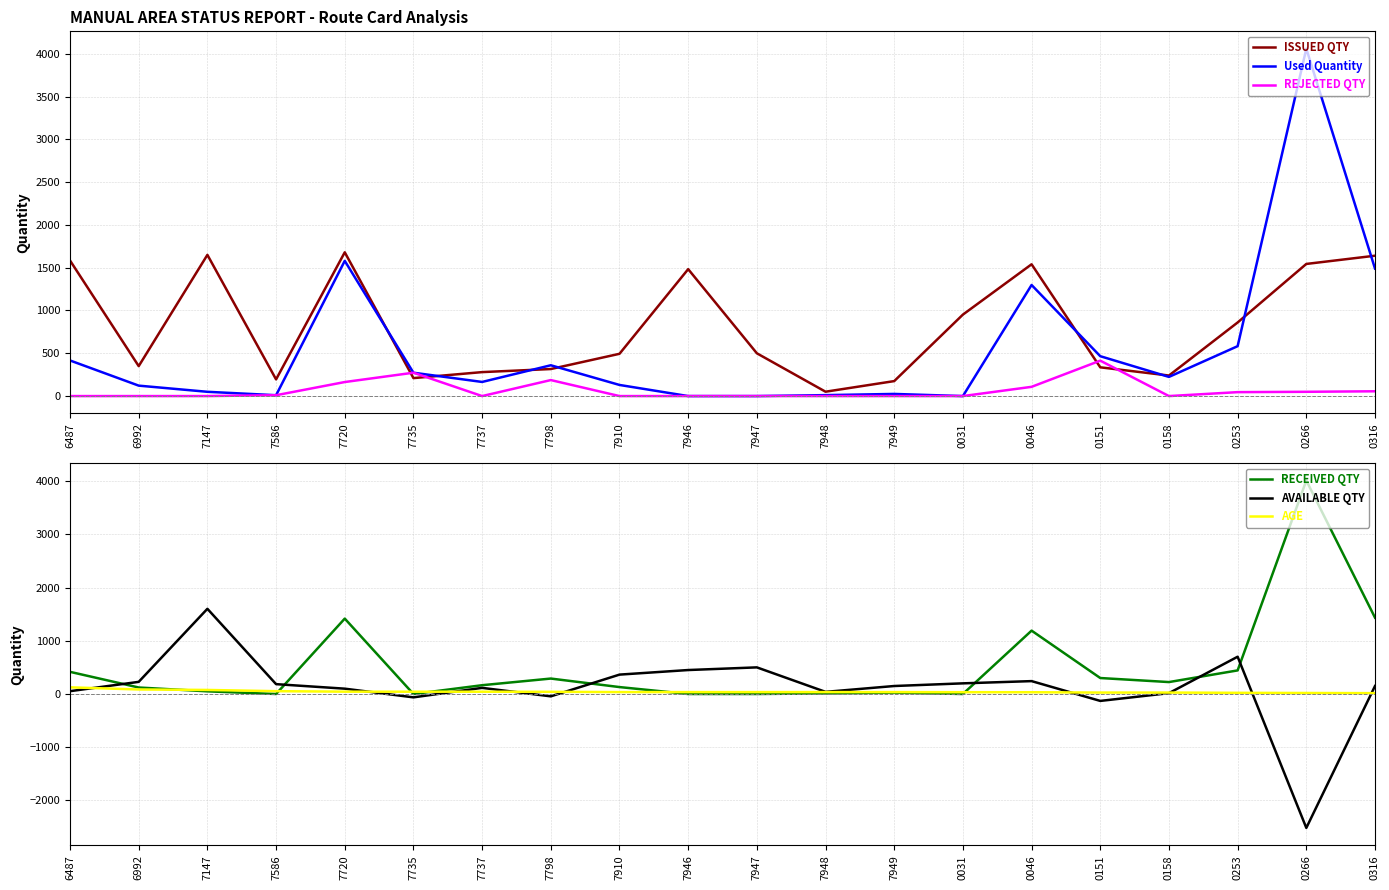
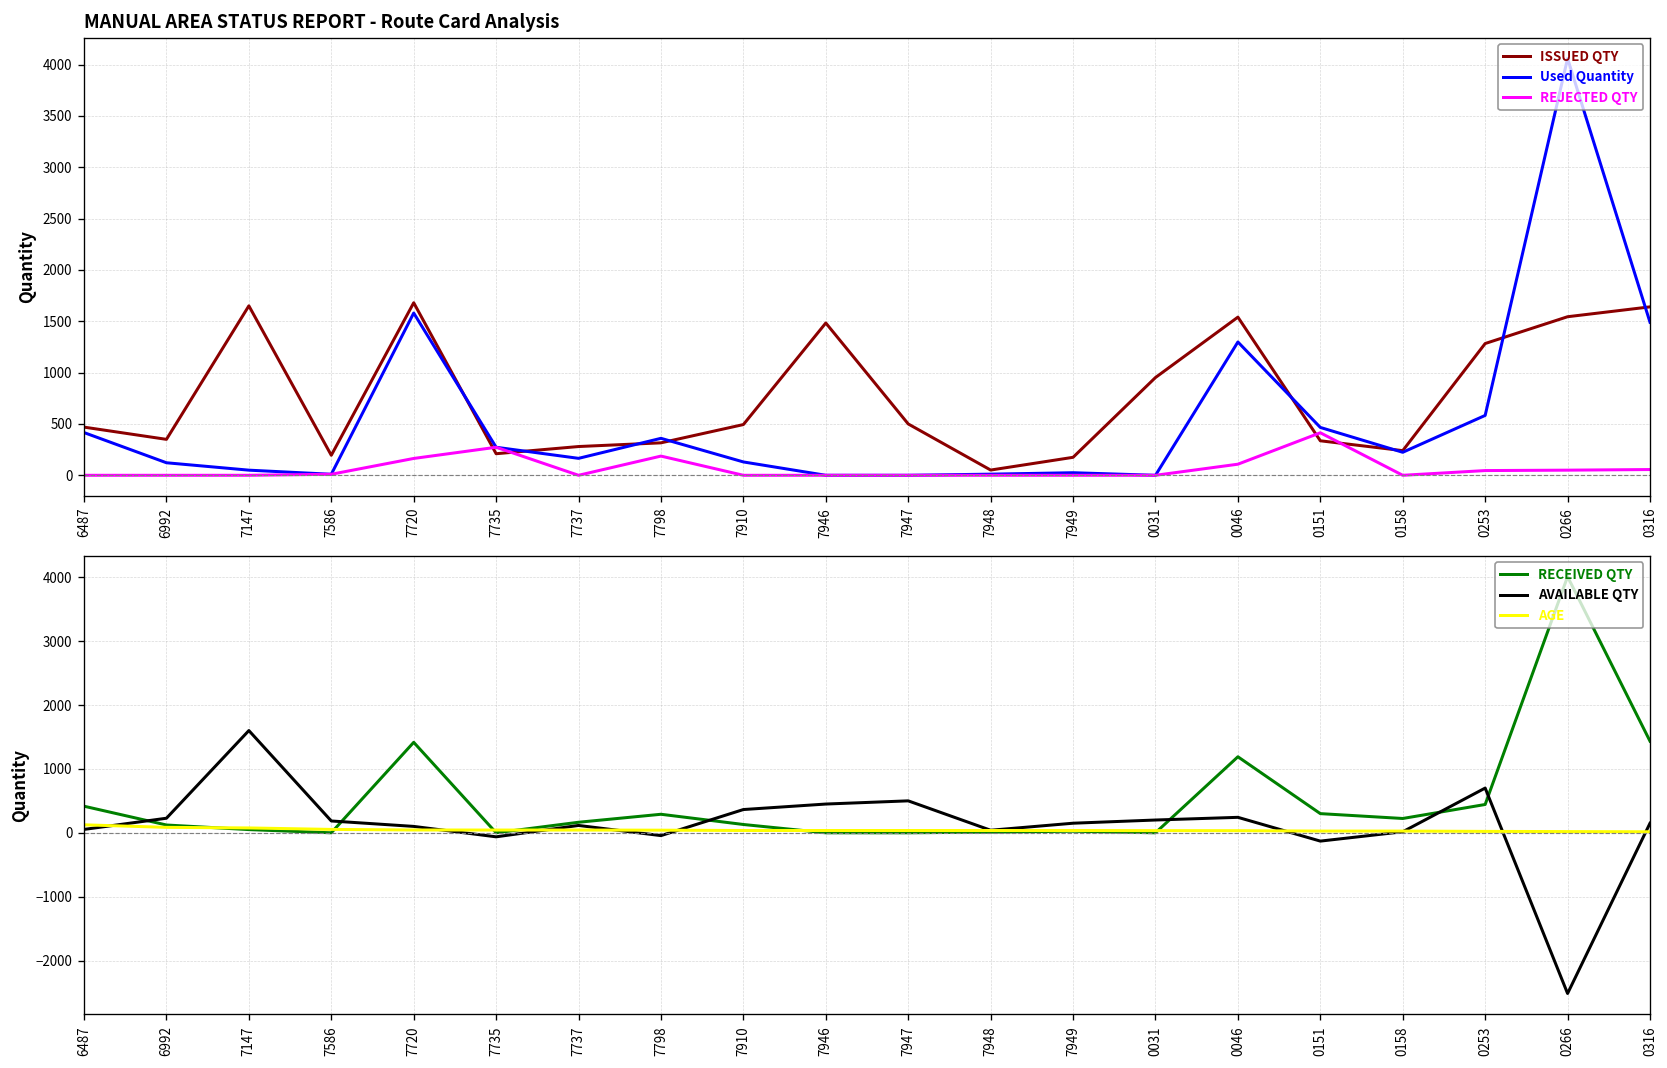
  {
    "MANUAL AREA STATUS REPORT - Route Card Analysis": {
      "ISSUED QTY": {
-       "6487": 1600,
+       "6487": 500,
        "6992": 400,
        "7147": 1700,
        "7586": 200,
        "7720": 1700,
        "7735": 200,
        "7737": 300,
        "7798": 300,
        "7910": 500,
        "7946": 1500,
        "7947": 500,
        "7948": 100,
        "7949": 200,
        "0031": 1000,
        "0046": 1500,
        "0151": 300,
-       "0253": 900,
+       "0253": 1300,
        "0266": 1500,
        "0316": 1600
      },
      "Used Quantity": {
        "6487": 400,
        "6992": 100,
        "7147": 100,
        "7720": 1600,
        "7737": 200,
        "7798": 400,
        "7910": 100,
        "0046": 1300,
        "0151": 500,
        "0253": 600,
        "0316": 1500
      },
      "REJECTED QTY": {
        "6487": 0,
        "6992": 0,
        "7147": 0,
        "7720": 200,
        "7737": 0,
        "7798": 200,
        "7910": 0,
        "0046": 100,
        "0151": 400,
        "0158": 0,
        "0253": 0,
        "0266": 100,
        "0316": 100
      }
    }
  }
